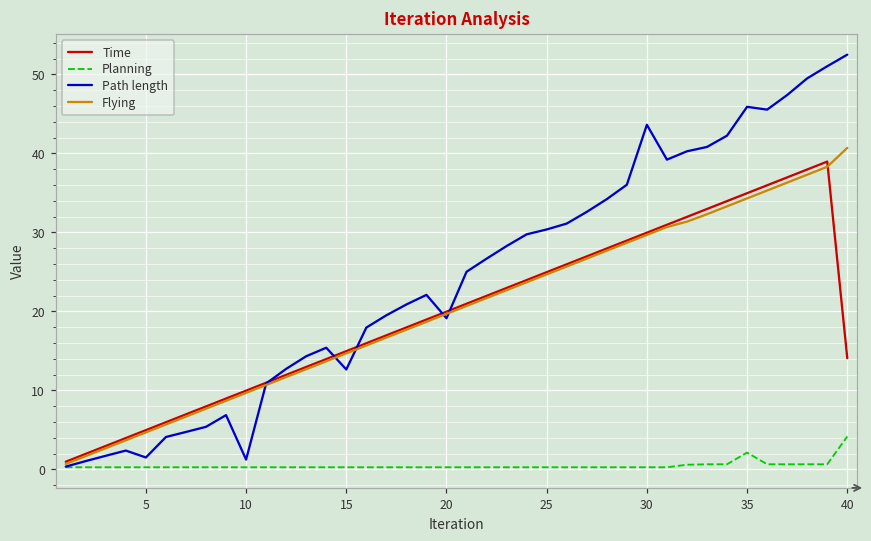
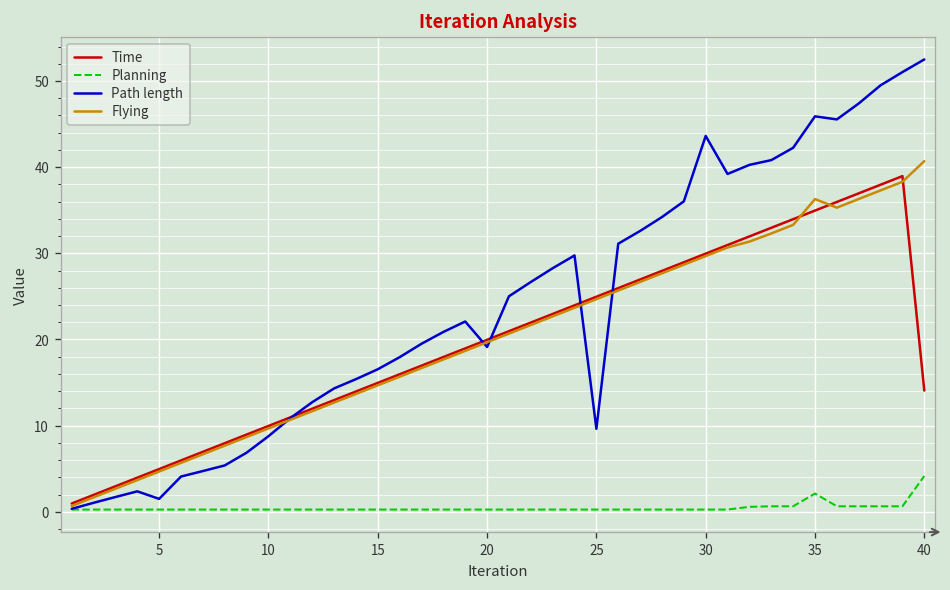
  {
    "Time": {
      "35": 35,
      "40": 14
    },
    "Planning": {
      "5": 0,
      "10": 0,
      "15": 0,
      "20": 0,
      "25": 0,
      "30": 0,
      "35": 2,
      "40": 4
    },
    "Path length": {
      "5": 1,
-     "10": 1,
-     "15": 13,
+     "10": 9,
+     "15": 17,
      "20": 19,
-     "25": 30,
+     "25": 10,
      "30": 44,
      "35": 46,
      "40": 53
    },
    "Flying": {
-     "35": 34,
+     "35": 36,
      "40": 41
    }
  }
